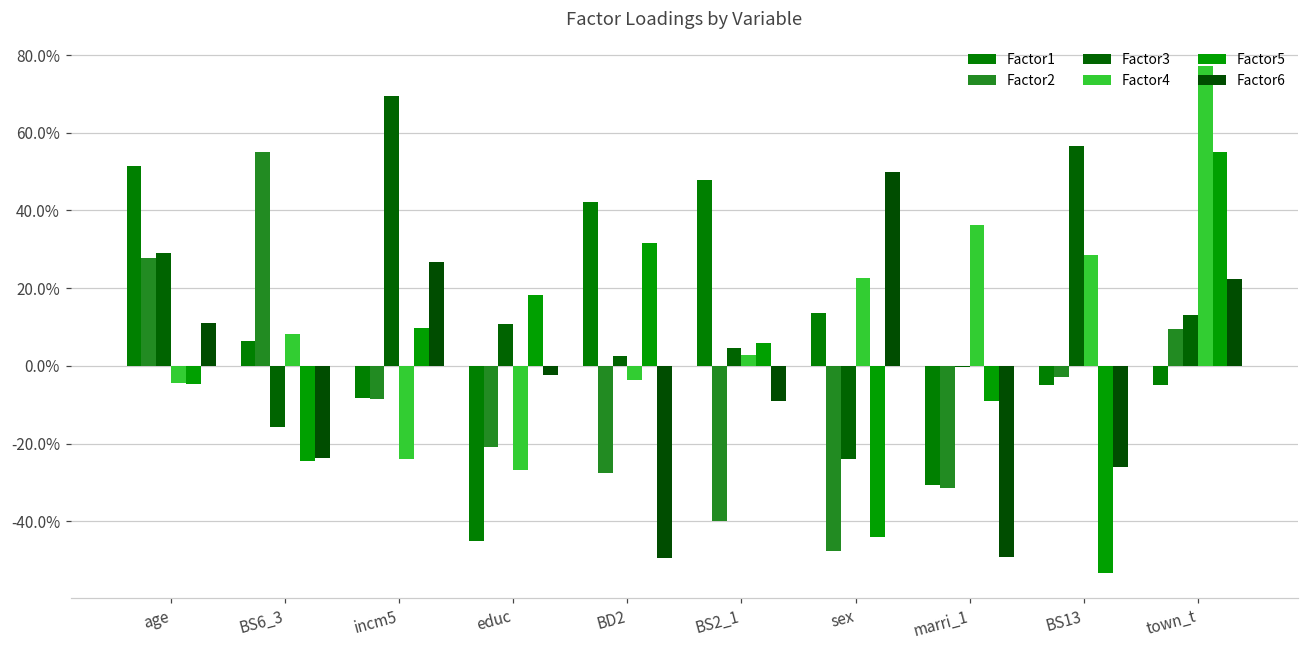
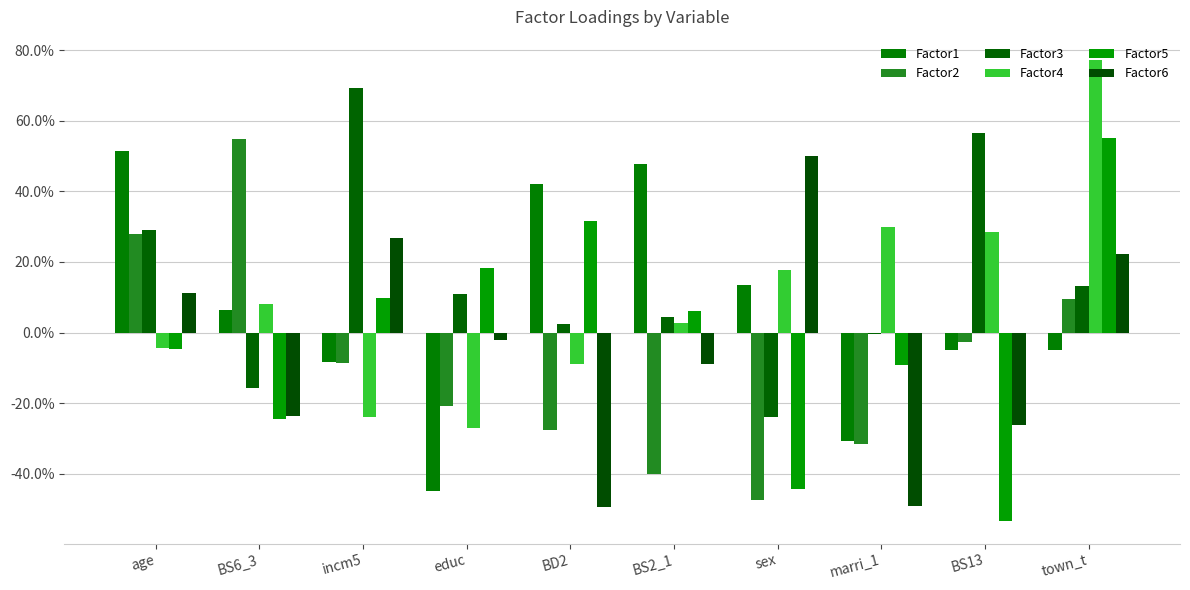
  {
    "Factor4": {
      "age": "-4%",
      "BS6_3": "8%",
      "incm5": "-24%",
      "educ": "-27%",
-     "BD2": "-4%",
+     "BD2": "-9%",
      "BS2_1": "3%",
-     "sex": "23%",
-     "marri_1": "36%",
+     "sex": "18%",
+     "marri_1": "30%",
      "BS13": "28%",
      "town_t": "77%"
    }
  }
